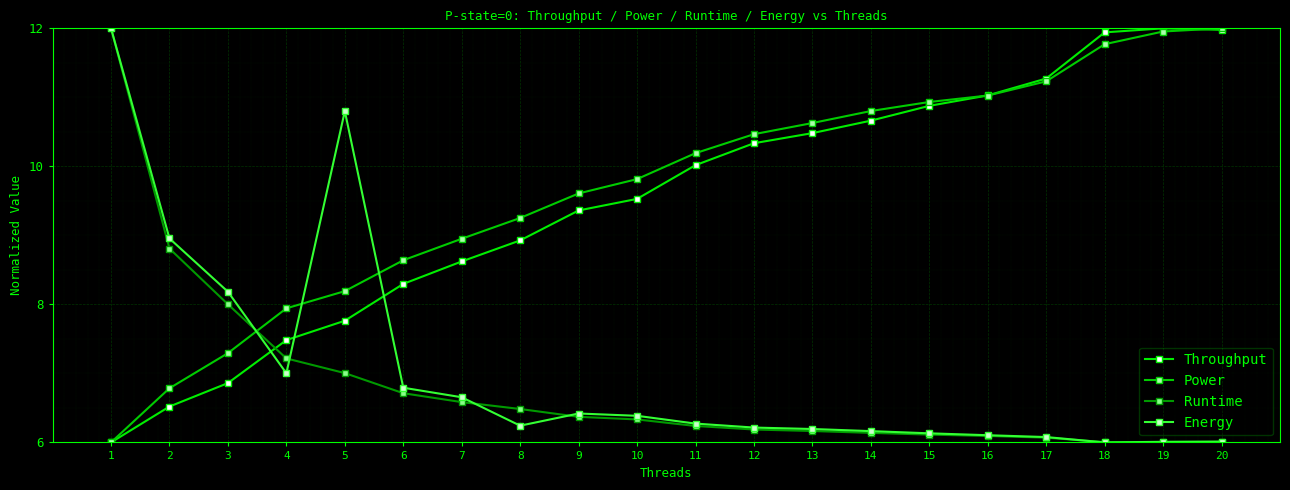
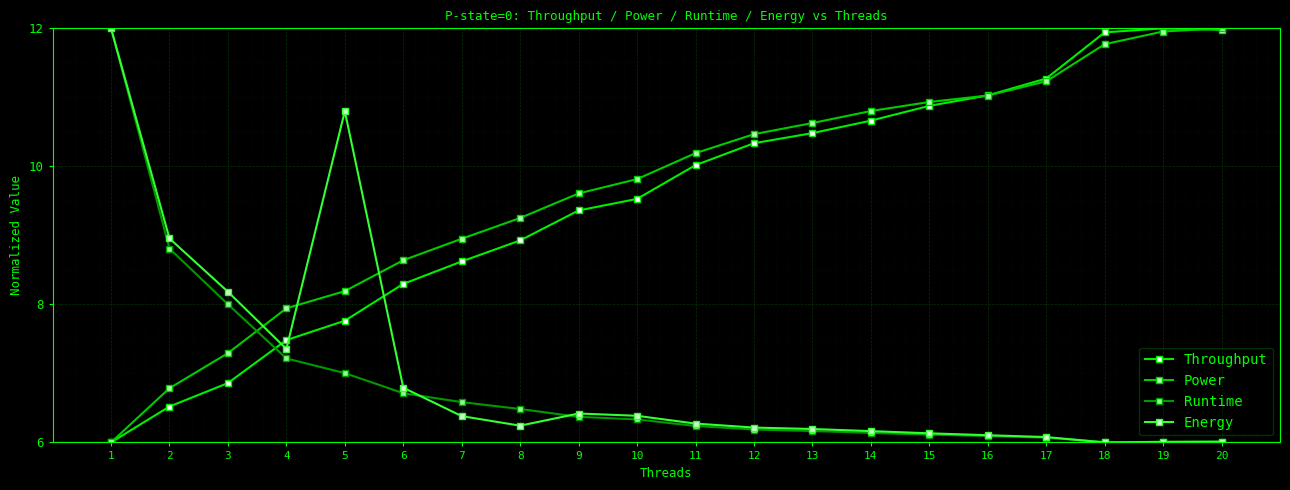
  {
    "Energy": {
      "2": 9.0,
      "3": 8.2,
-     "4": 7.0,
+     "4": 7.4,
      "5": 10.8,
      "6": 6.8,
-     "7": 6.7,
+     "7": 6.4,
      "8": 6.2,
      "9": 6.4,
      "10": 6.4
    }
  }
